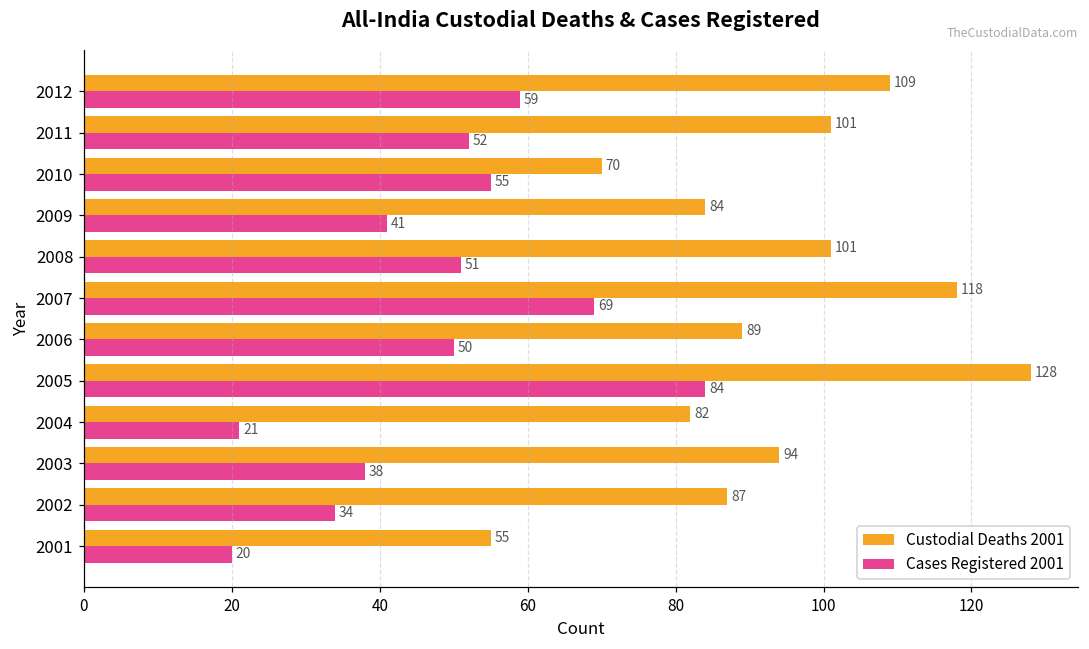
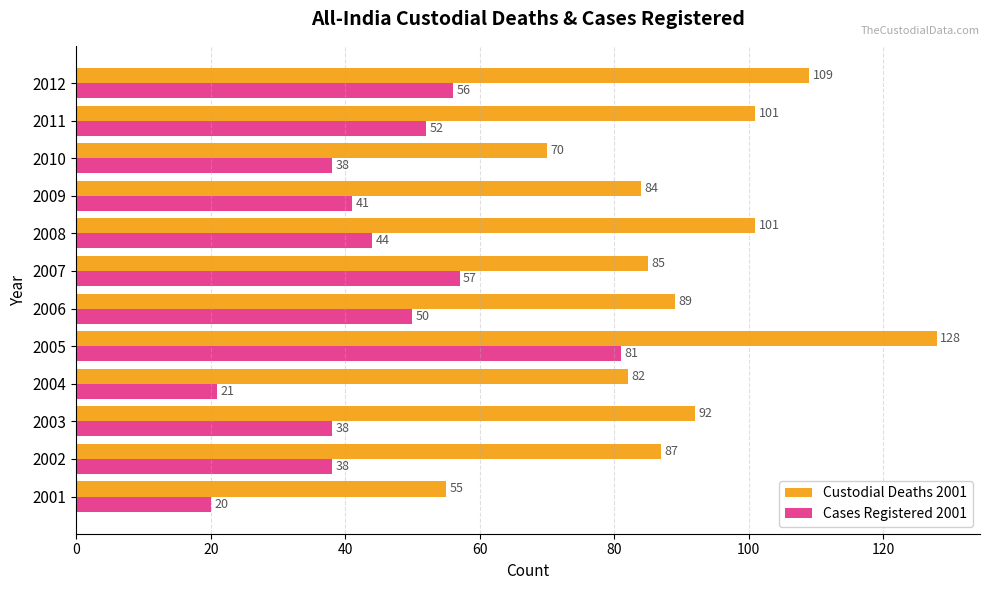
  {
    "Custodial Deaths 2001": {
      "2012": 109,
      "2011": 101,
      "2010": 70,
      "2009": 84,
      "2008": 101,
-     "2007": 118,
+     "2007": 85,
      "2006": 89,
      "2005": 128,
      "2004": 82,
-     "2003": 94,
+     "2003": 92,
      "2002": 87,
      "2001": 55
    },
    "Cases Registered 2001": {
-     "2012": 59,
+     "2012": 56,
      "2011": 52,
-     "2010": 55,
+     "2010": 38,
      "2009": 41,
-     "2008": 51,
-     "2007": 69,
+     "2008": 44,
+     "2007": 57,
      "2006": 50,
-     "2005": 84,
+     "2005": 81,
      "2004": 21,
      "2003": 38,
-     "2002": 34,
+     "2002": 38,
      "2001": 20
    }
  }
